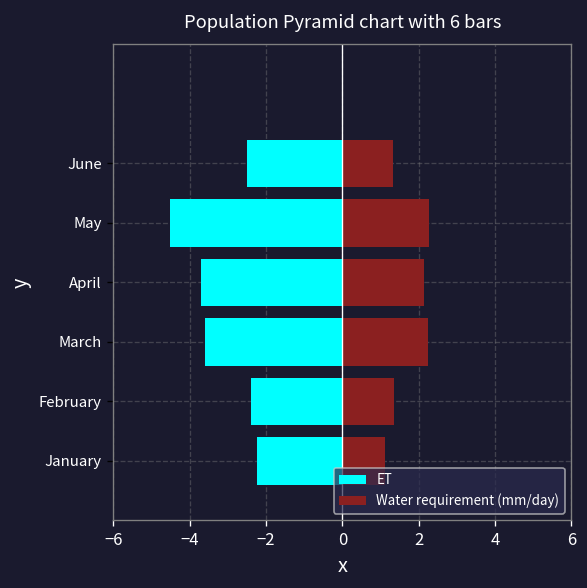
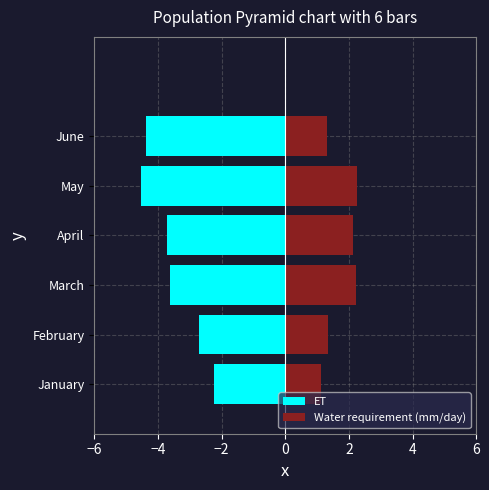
  {
    "ET": {
-     "June": -2.5,
+     "June": -4.4,
      "May": -4.5,
      "April": -3.7,
      "March": -3.6,
-     "February": -2.4,
+     "February": -2.7,
      "January": -2.2
    },
    "Water requirement (mm/day)": {
      "June": 1.3,
      "May": 2.3,
      "April": 2.1,
      "March": 2.2,
      "February": 1.4,
      "January": 1.1
    }
  }
